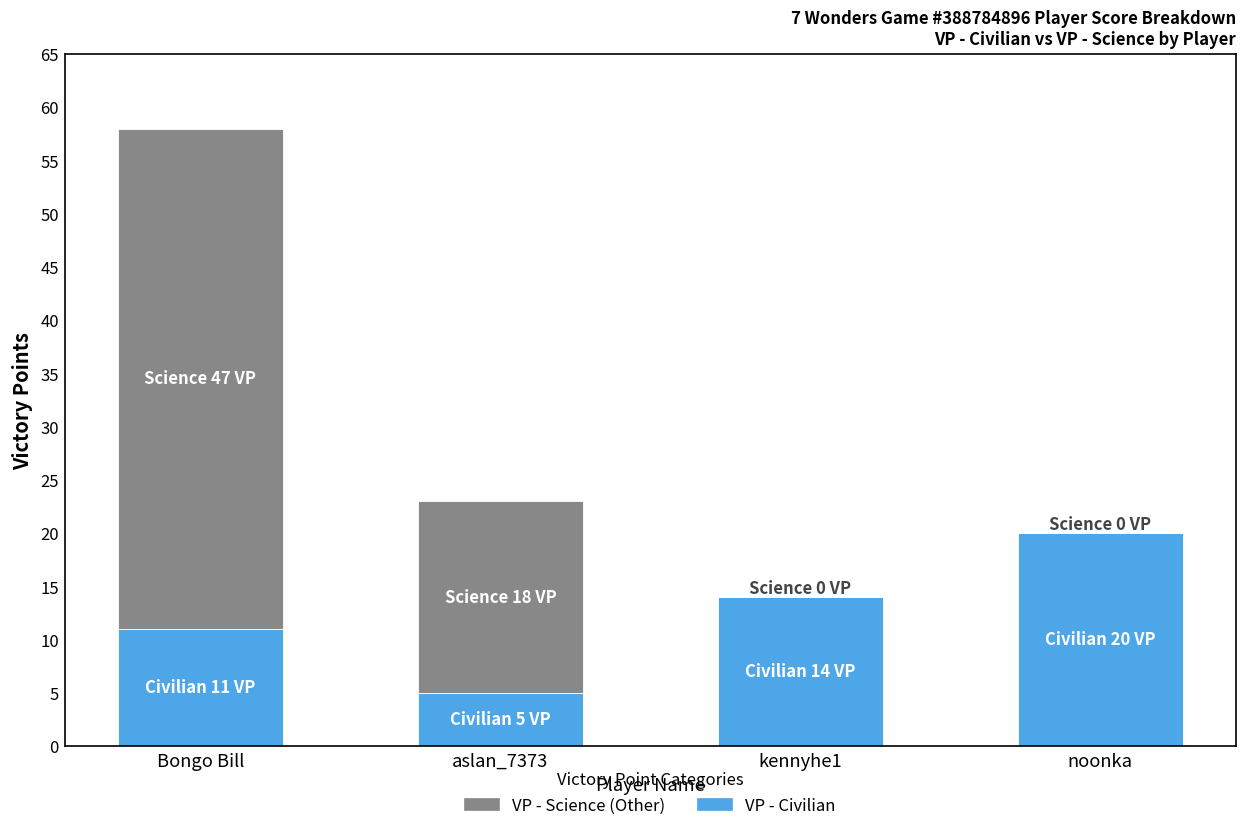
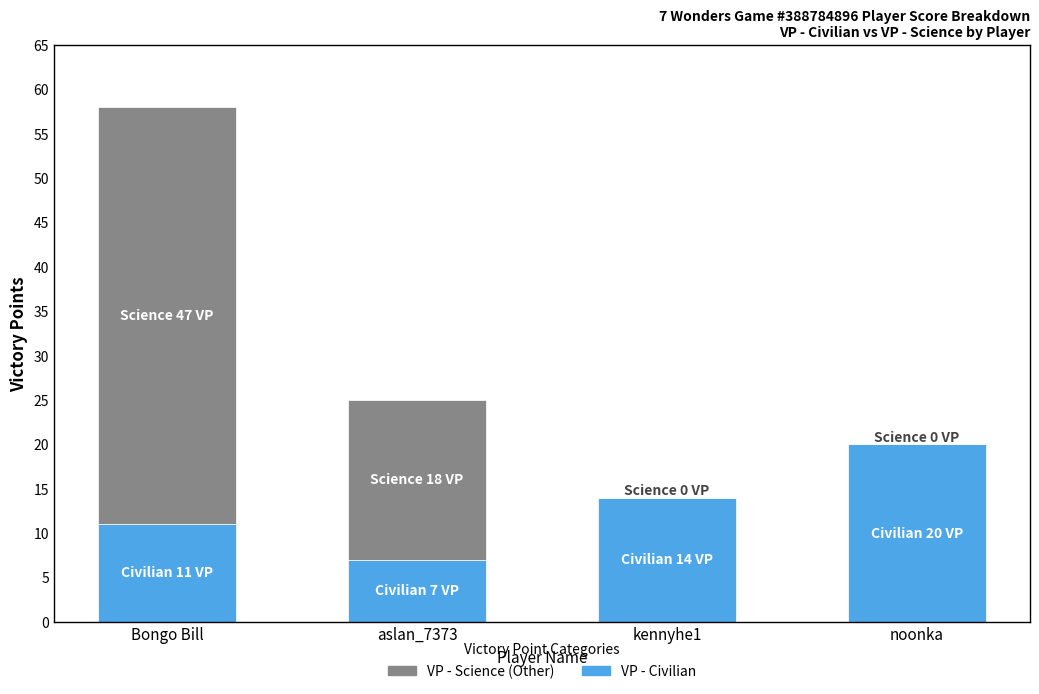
  {
    "VP - Civilian": {
      "Bongo Bill": 11,
-     "aslan_7373": 5,
+     "aslan_7373": 7,
      "kennyhe1": 14,
      "noonka": 20
    }
  }
